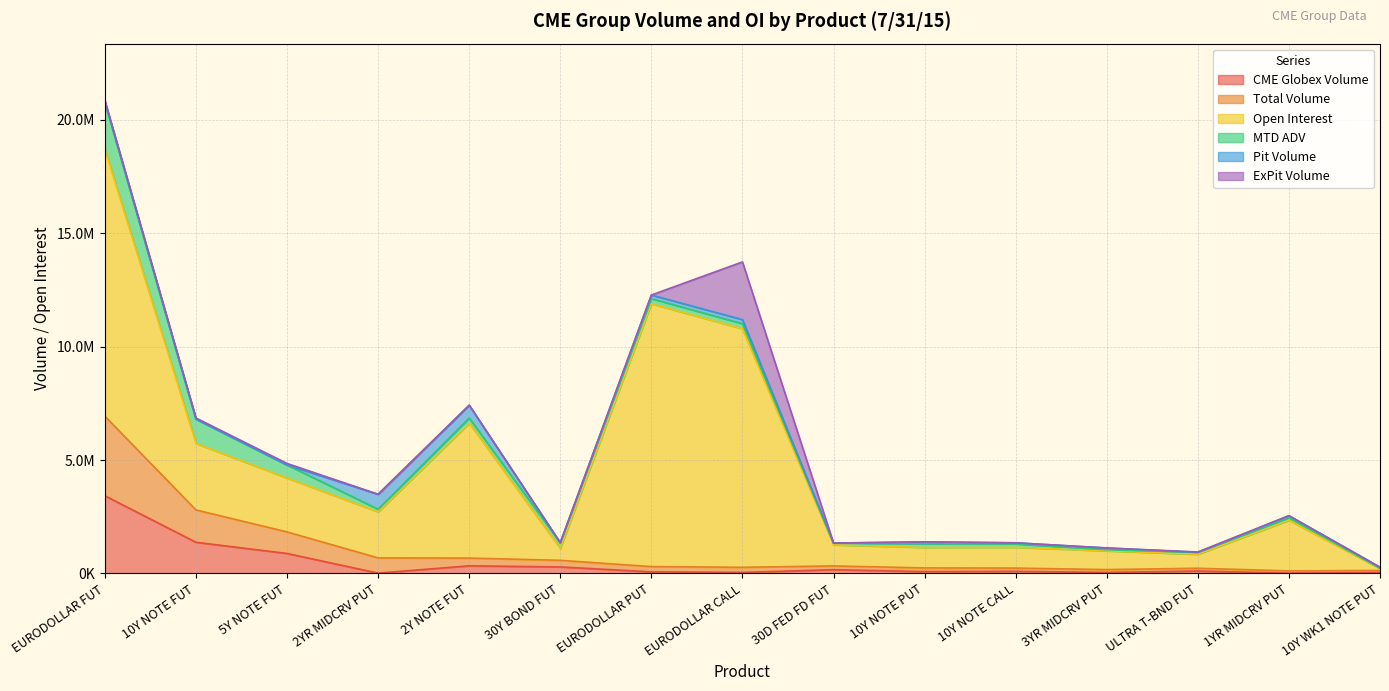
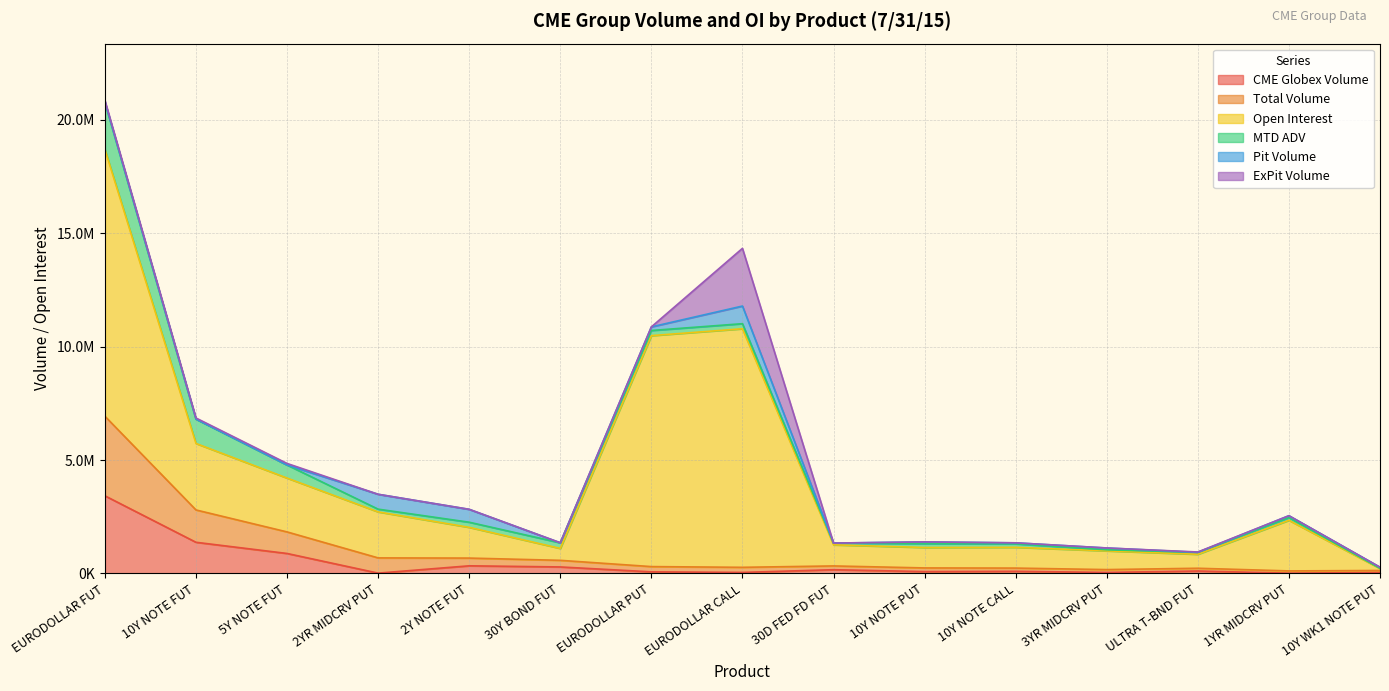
  {
    "Open Interest": {
      "EURODOLLAR FUT": 11800000,
      "10Y NOTE FUT": 2900000,
      "5Y NOTE FUT": 2400000,
      "2YR MIDCRV PUT": 2000000,
-     "2Y NOTE FUT": 5900000,
+     "2Y NOTE FUT": 1400000,
      "30Y BOND FUT": 500000,
-     "EURODOLLAR PUT": 11600000,
+     "EURODOLLAR PUT": 10200000,
      "EURODOLLAR CALL": 10500000,
      "10Y NOTE PUT": 900000,
      "10Y NOTE CALL": 900000,
      "1YR MIDCRV PUT": 2200000
    },
    "MTD ADV": {
      "2YR MIDCRV PUT": 100000,
      "2Y NOTE FUT": 200000,
      "EURODOLLAR PUT": 200000,
      "EURODOLLAR CALL": 200000
    },
    "Pit Volume": {
-     "EURODOLLAR CALL": 200000
+     "EURODOLLAR CALL": 800000
    },
    "ExPit Volume": {
      "EURODOLLAR CALL": 2500000
    }
  }
